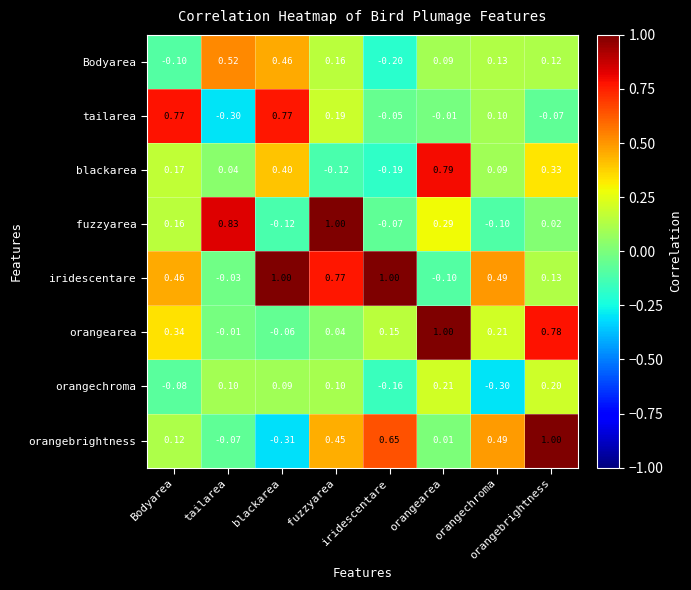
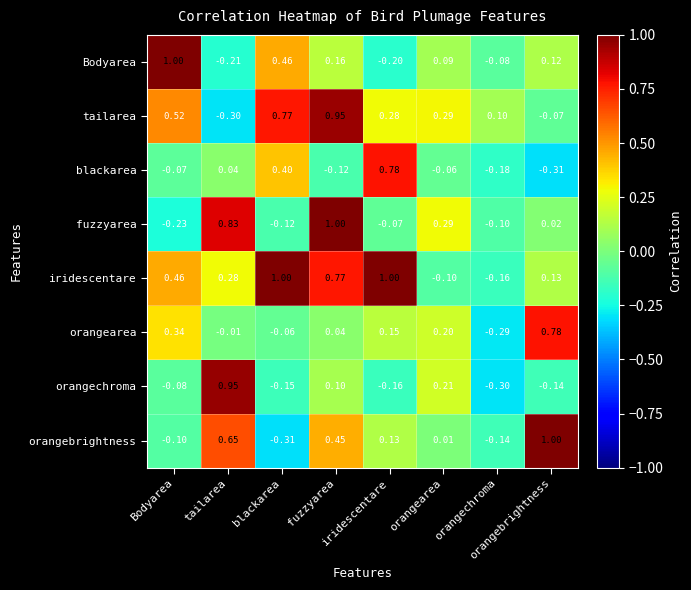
  {
    "Bodyarea": {
-     "Bodyarea": -0.10,
-     "tailarea": 0.52,
+     "Bodyarea": 1.00,
+     "tailarea": -0.21,
      "blackarea": 0.46,
      "fuzzyarea": 0.16,
      "iridescentare": -0.20,
      "orangearea": 0.09,
-     "orangechroma": 0.13,
+     "orangechroma": -0.08,
      "orangebrightness": 0.12
    },
    "tailarea": {
-     "Bodyarea": 0.77,
+     "Bodyarea": 0.52,
      "tailarea": -0.30,
      "blackarea": 0.77,
-     "fuzzyarea": 0.19,
-     "iridescentare": -0.05,
-     "orangearea": -0.01,
+     "fuzzyarea": 0.95,
+     "iridescentare": 0.28,
+     "orangearea": 0.29,
      "orangechroma": 0.10,
      "orangebrightness": -0.07
    },
    "blackarea": {
-     "Bodyarea": 0.17,
+     "Bodyarea": -0.07,
      "tailarea": 0.04,
      "blackarea": 0.40,
      "fuzzyarea": -0.12,
-     "iridescentare": -0.19,
-     "orangearea": 0.79,
-     "orangechroma": 0.09,
-     "orangebrightness": 0.33
+     "iridescentare": 0.78,
+     "orangearea": -0.06,
+     "orangechroma": -0.18,
+     "orangebrightness": -0.31
    },
    "fuzzyarea": {
-     "Bodyarea": 0.16,
+     "Bodyarea": -0.23,
      "tailarea": 0.83,
      "blackarea": -0.12,
      "fuzzyarea": 1.00,
      "iridescentare": -0.07,
      "orangearea": 0.29,
      "orangechroma": -0.10,
      "orangebrightness": 0.02
    },
    "iridescentare": {
      "Bodyarea": 0.46,
-     "tailarea": -0.03,
+     "tailarea": 0.28,
      "blackarea": 1.00,
      "fuzzyarea": 0.77,
      "iridescentare": 1.00,
      "orangearea": -0.10,
-     "orangechroma": 0.49,
+     "orangechroma": -0.16,
      "orangebrightness": 0.13
    },
    "orangearea": {
      "Bodyarea": 0.34,
      "tailarea": -0.01,
      "blackarea": -0.06,
      "fuzzyarea": 0.04,
      "iridescentare": 0.15,
-     "orangearea": 1.00,
-     "orangechroma": 0.21,
+     "orangearea": 0.20,
+     "orangechroma": -0.29,
      "orangebrightness": 0.78
    },
    "orangechroma": {
      "Bodyarea": -0.08,
-     "tailarea": 0.10,
-     "blackarea": 0.09,
+     "tailarea": 0.95,
+     "blackarea": -0.15,
      "fuzzyarea": 0.10,
      "iridescentare": -0.16,
      "orangearea": 0.21,
      "orangechroma": -0.30,
-     "orangebrightness": 0.20
+     "orangebrightness": -0.14
    },
    "orangebrightness": {
-     "Bodyarea": 0.12,
-     "tailarea": -0.07,
+     "Bodyarea": -0.10,
+     "tailarea": 0.65,
      "blackarea": -0.31,
      "fuzzyarea": 0.45,
-     "iridescentare": 0.65,
+     "iridescentare": 0.13,
      "orangearea": 0.01,
-     "orangechroma": 0.49,
+     "orangechroma": -0.14,
      "orangebrightness": 1.00
    }
  }
